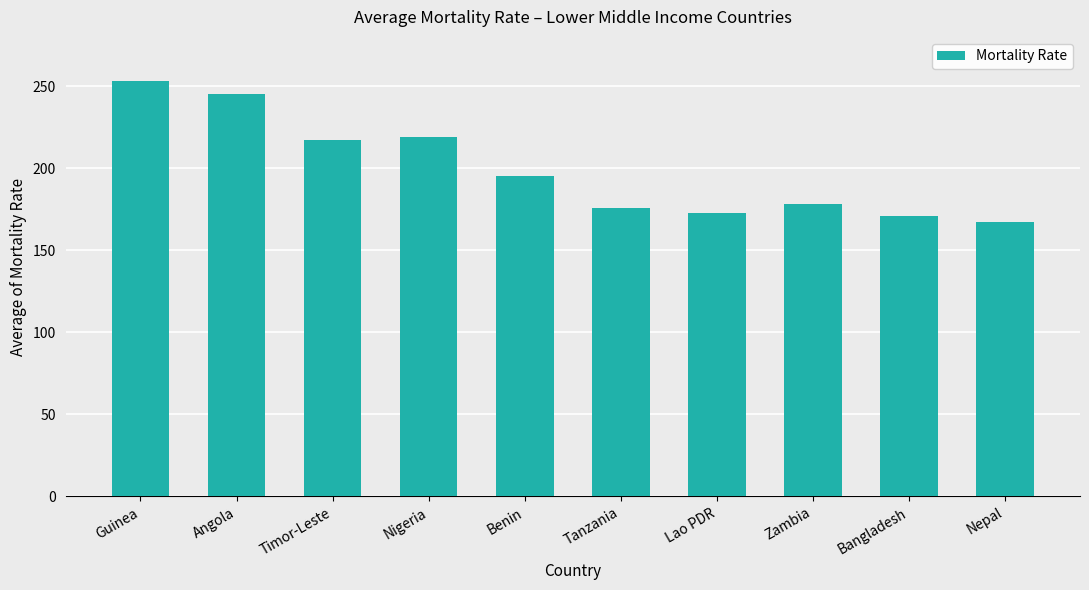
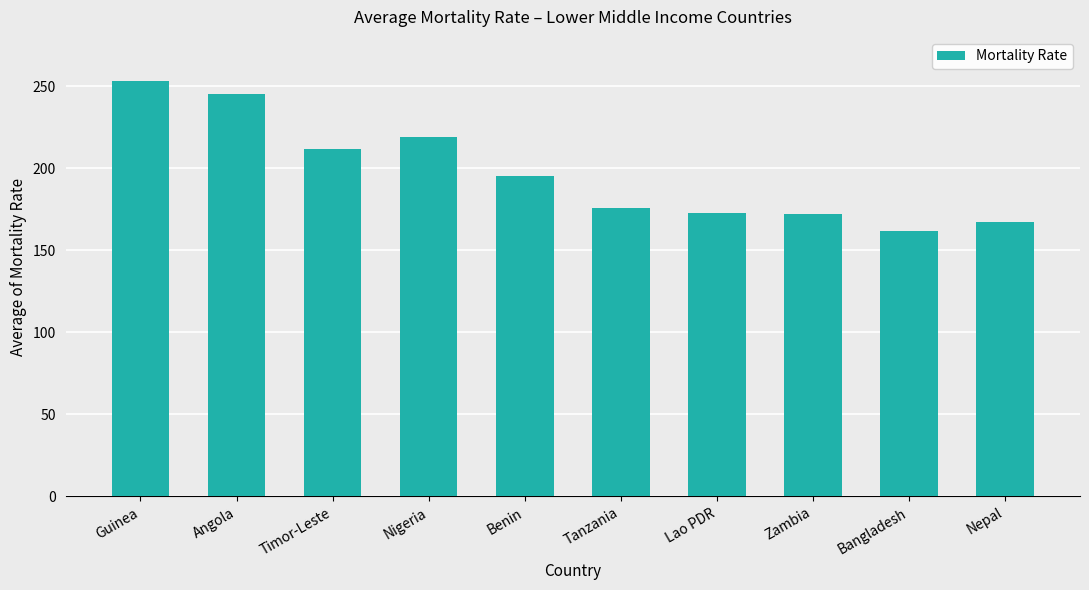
  {
    "Guinea": 253,
    "Angola": 245,
-   "Timor-Leste": 217,
+   "Timor-Leste": 212,
    "Nigeria": 219,
    "Benin": 195,
    "Tanzania": 176,
    "Lao PDR": 173,
-   "Zambia": 178,
-   "Bangladesh": 171,
+   "Zambia": 172,
+   "Bangladesh": 162,
    "Nepal": 167
  }
